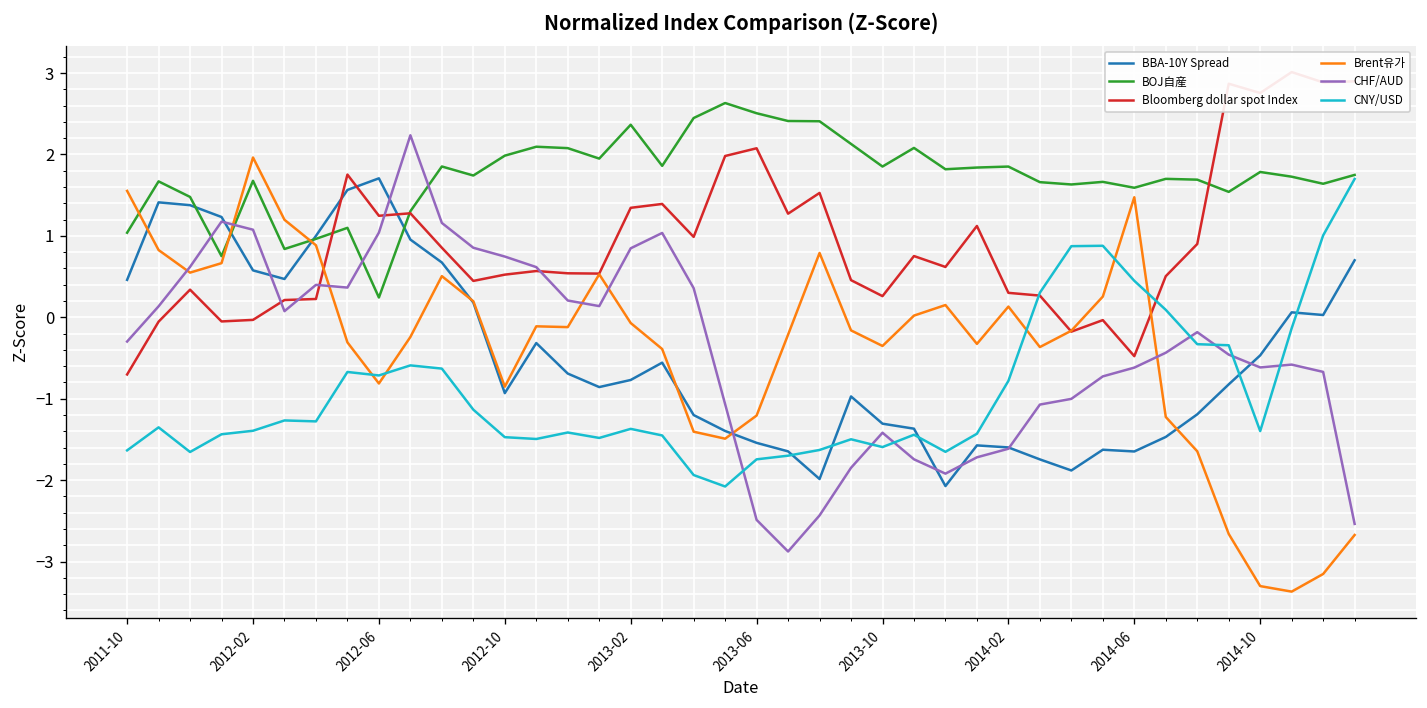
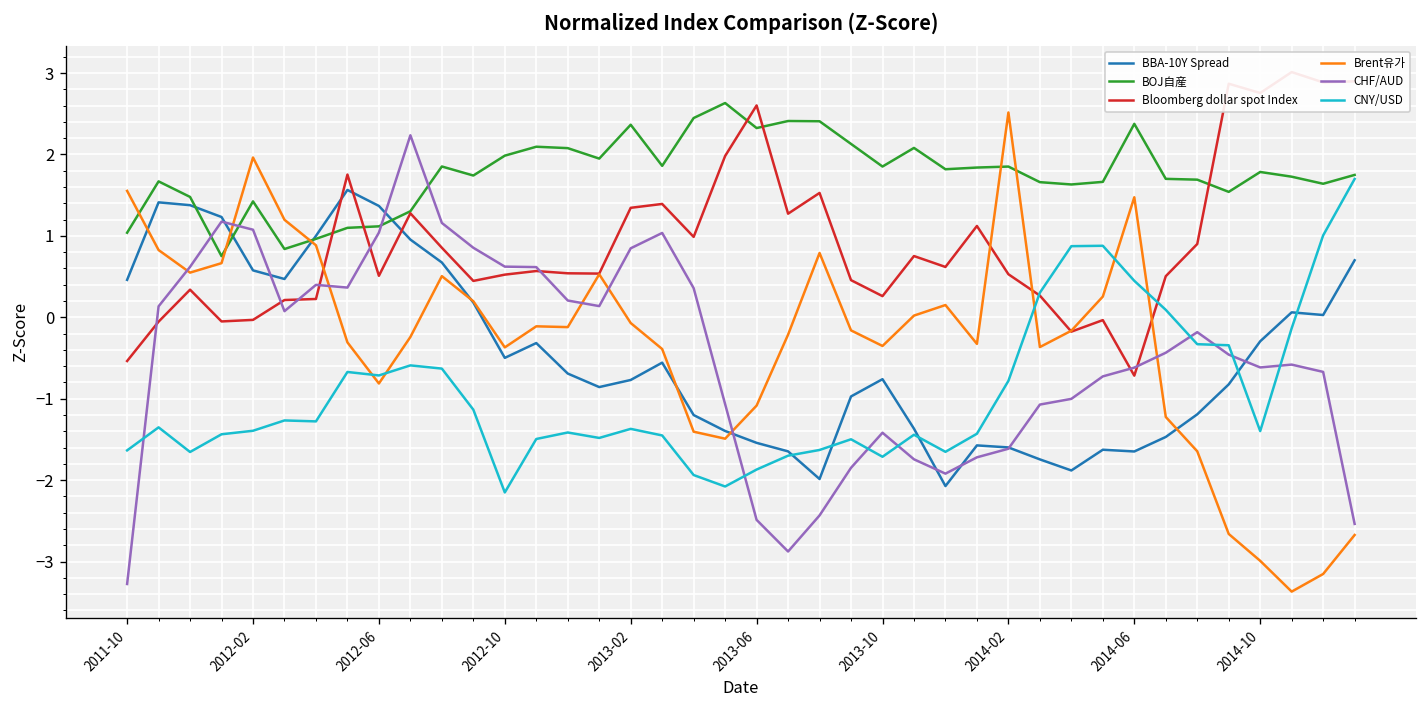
  {
    "BBA-10Y Spread": {
      "2011-10": 0.5,
      "2012-02": 0.6,
-     "2012-06": 1.7,
-     "2012-10": -0.9,
+     "2012-06": 1.4,
+     "2012-10": -0.5,
      "2013-02": -0.8,
      "2013-06": -1.5,
-     "2013-10": -1.3,
+     "2013-10": -0.8,
      "2014-06": -1.6,
-     "2014-10": -0.5
+     "2014-10": -0.3
    },
    "BOJ自産": {
      "2011-10": 1.0,
-     "2012-02": 1.7,
-     "2012-06": 0.2,
+     "2012-02": 1.4,
+     "2012-06": 1.1,
      "2012-10": 2.0,
      "2013-02": 2.4,
-     "2013-06": 2.5,
+     "2013-06": 2.3,
      "2013-10": 1.9,
      "2014-02": 1.9,
-     "2014-06": 1.6,
+     "2014-06": 2.4,
      "2014-10": 1.8
    },
    "Bloomberg dollar spot Index": {
-     "2011-10": -0.7,
+     "2011-10": -0.5,
      "2012-02": 0.0,
-     "2012-06": 1.2,
+     "2012-06": 0.5,
      "2012-10": 0.5,
      "2013-02": 1.3,
-     "2013-06": 2.1,
+     "2013-06": 2.6,
      "2013-10": 0.3,
-     "2014-02": 0.3,
-     "2014-06": -0.5
+     "2014-02": 0.5,
+     "2014-06": -0.7
    },
    "Brent유가": {
      "2011-10": 1.6,
      "2012-02": 2.0,
      "2012-06": -0.8,
-     "2012-10": -0.9,
+     "2012-10": -0.4,
      "2013-02": -0.1,
-     "2013-06": -1.2,
+     "2013-06": -1.1,
      "2013-10": -0.4,
-     "2014-02": 0.1,
+     "2014-02": 2.5,
      "2014-06": 1.5,
-     "2014-10": -3.3
+     "2014-10": -3.0
    },
    "CHF/AUD": {
-     "2011-10": -0.3,
+     "2011-10": -3.3,
      "2012-02": 1.1,
      "2012-06": 1.0,
-     "2012-10": 0.7,
+     "2012-10": 0.6,
      "2013-02": 0.8,
      "2013-06": -2.5,
      "2013-10": -1.4,
      "2014-06": -0.6,
      "2014-10": -0.6
    },
    "CNY/USD": {
      "2011-10": -1.6,
      "2012-02": -1.4,
      "2012-06": -0.7,
-     "2012-10": -1.5,
+     "2012-10": -2.2,
      "2013-02": -1.4,
-     "2013-06": -1.7,
-     "2013-10": -1.6,
+     "2013-06": -1.9,
+     "2013-10": -1.7,
      "2014-02": -0.8,
      "2014-06": 0.4,
      "2014-10": -1.4
    }
  }
